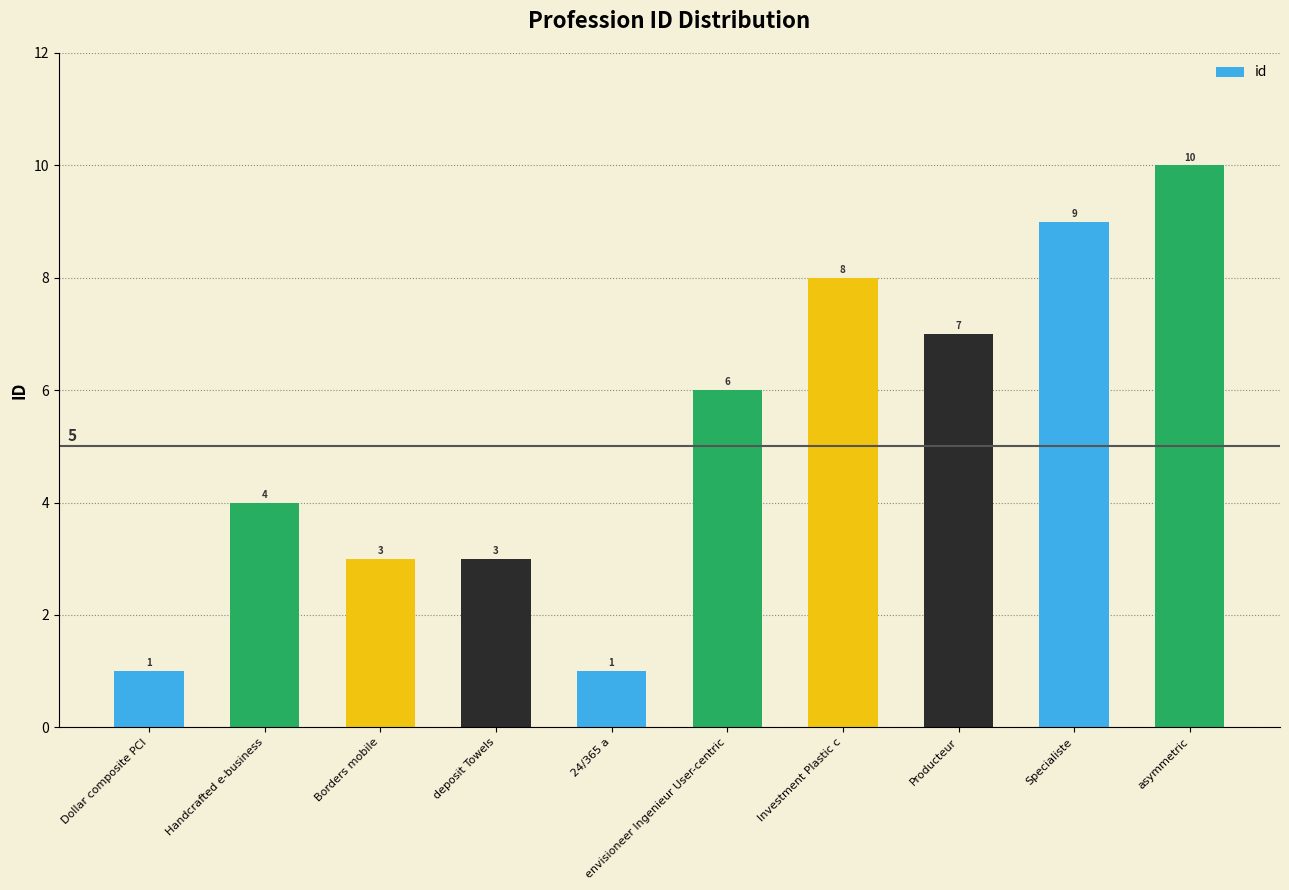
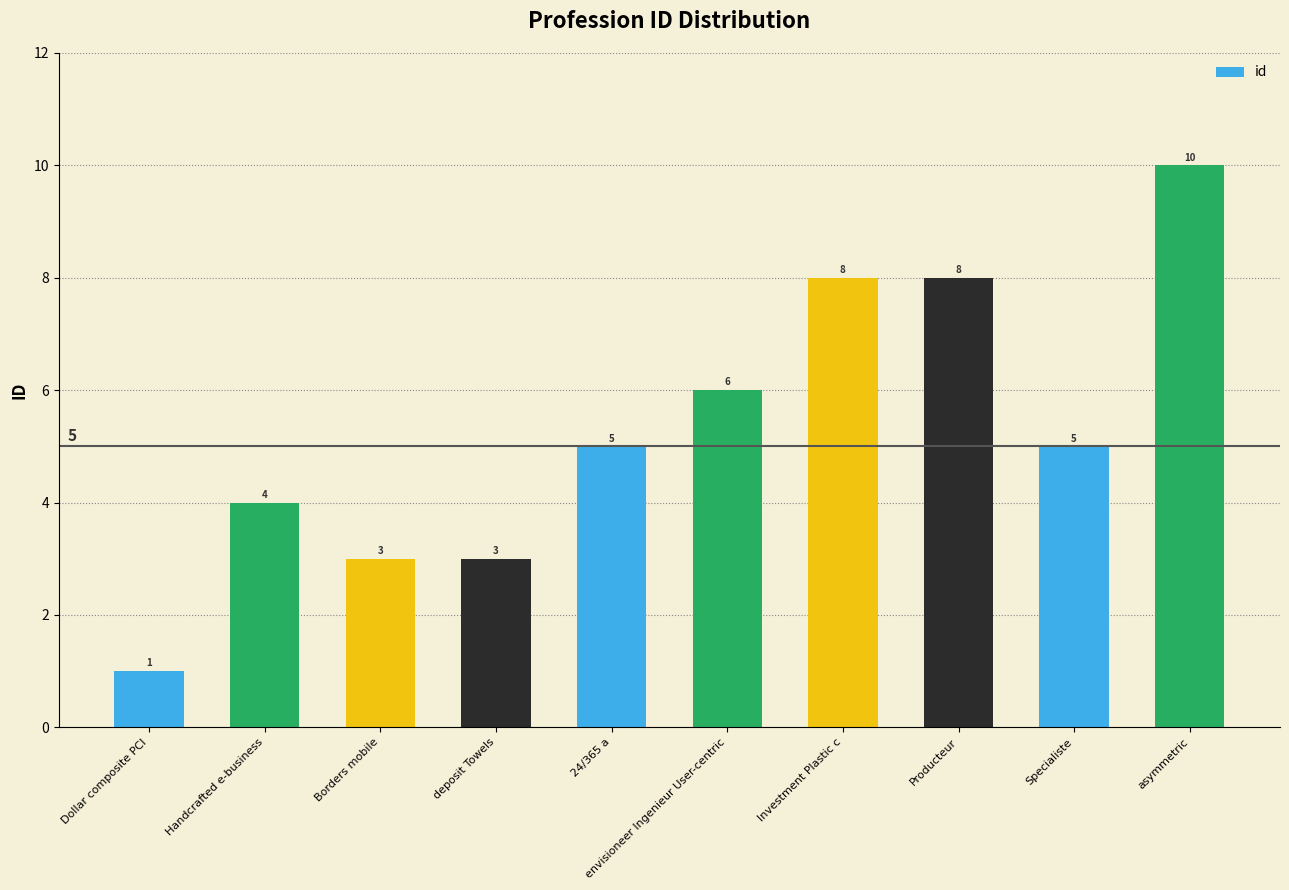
  {
    "Dollar composite PCI": 1,
    "Handcrafted e-business": 4,
    "Borders mobile": 3,
    "deposit Towels": 3,
-   "24/365 a": 1,
+   "24/365 a": 5,
    "envisioneer Ingenieur User-centric": 6,
    "Investment Plastic c": 8,
-   "Producteur": 7,
-   "Specialiste": 9,
+   "Producteur": 8,
+   "Specialiste": 5,
    "asymmetric": 10
  }
